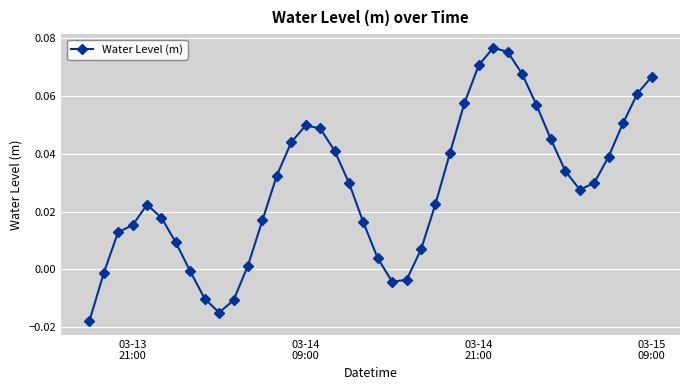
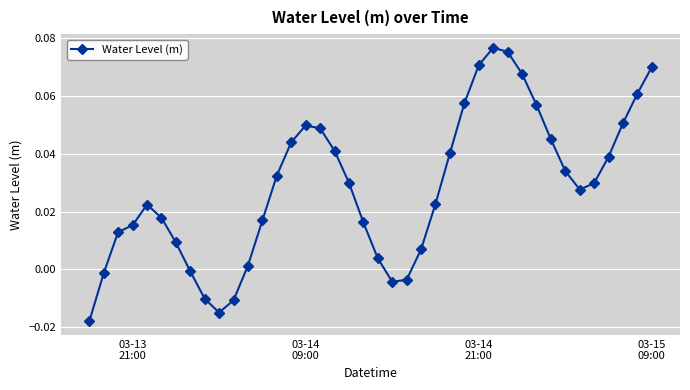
  {
    "03-13 21:00": 0.015,
    "03-14 09:00": 0.050,
    "03-14 21:00": 0.071,
-   "03-15 09:00": 0.067
+   "03-15 09:00": 0.070
  }
